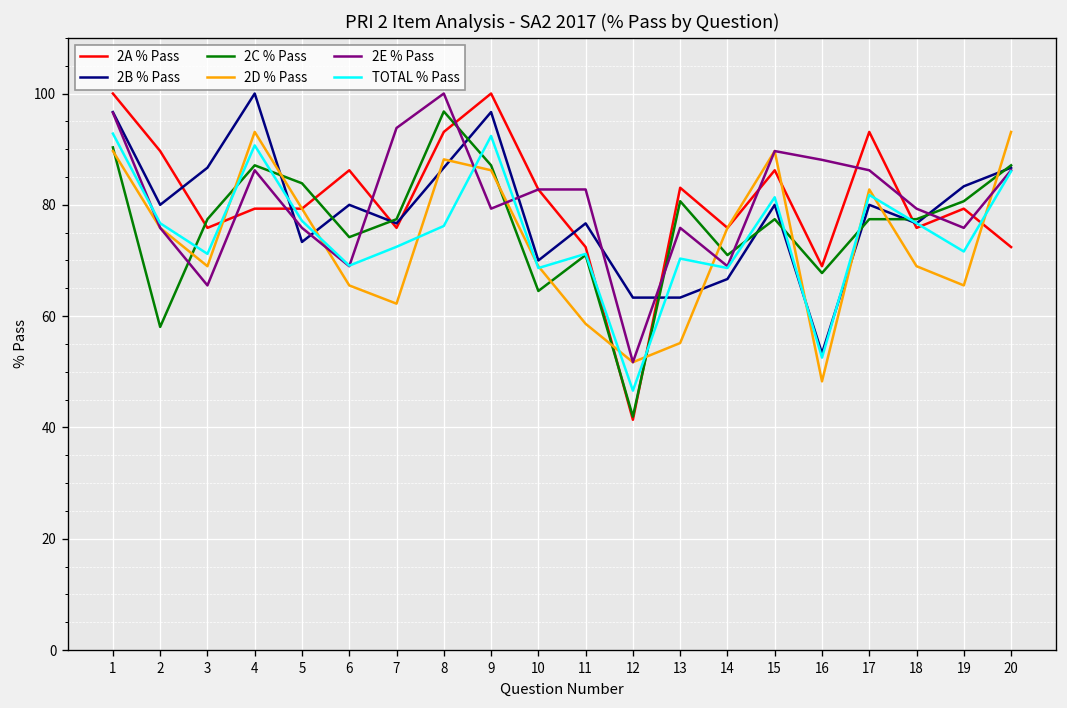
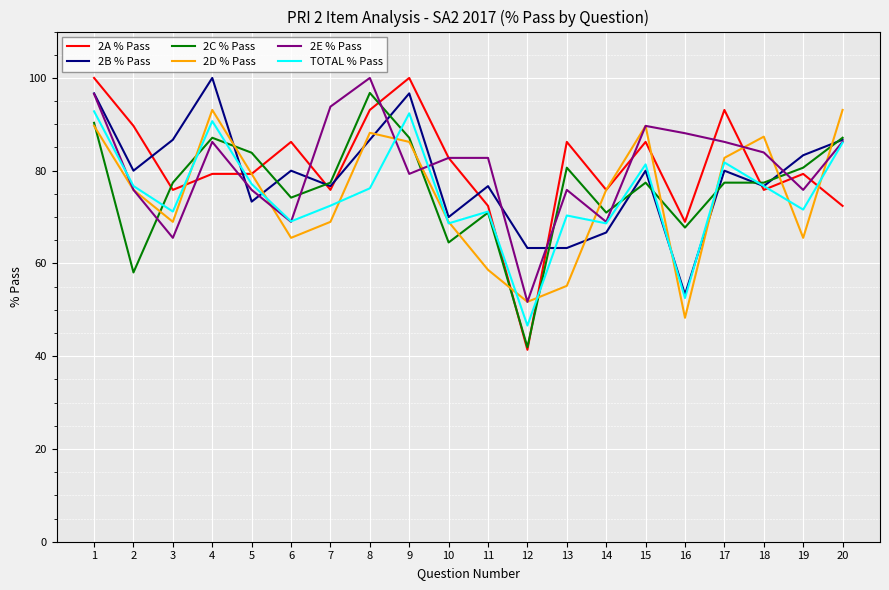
  {
    "2A % Pass": {
      "1": 100,
      "2": 90,
      "3": 76,
      "4": 79,
      "6": 86,
      "7": 76,
      "8": 93,
      "9": 100,
      "11": 72,
      "12": 41,
-     "13": 83,
+     "13": 86,
      "15": 86,
      "16": 69,
      "17": 93,
      "18": 76,
      "19": 79,
      "20": 72
    },
    "2B % Pass": {
      "2": 80,
      "3": 87,
      "4": 100,
      "5": 73,
      "6": 80,
      "7": 77,
      "8": 87,
      "9": 97,
      "10": 70,
      "11": 77,
      "12": 63,
      "13": 63,
      "14": 67,
      "15": 80,
      "16": 53,
      "17": 80,
      "19": 83
    },
    "2C % Pass": {
      "1": 90,
      "2": 58,
      "3": 77,
      "4": 87,
      "5": 84,
      "6": 74,
      "7": 77,
      "8": 97,
      "9": 87,
      "10": 65,
      "12": 42,
      "13": 81,
      "14": 71,
      "15": 77,
      "16": 68,
      "17": 77,
      "18": 77,
      "19": 81
    },
    "2D % Pass": {
      "1": 90,
      "3": 69,
      "4": 93,
      "6": 66,
-     "7": 62,
+     "7": 69,
      "8": 88,
      "9": 86,
      "11": 59,
      "13": 55,
      "16": 48,
      "17": 83,
-     "18": 69,
+     "18": 87,
      "19": 66,
      "20": 93
    },
    "2E % Pass": {
      "3": 66,
      "4": 86,
      "5": 76,
      "7": 94,
      "8": 100,
      "9": 79,
      "11": 83,
      "13": 76,
      "16": 88,
      "17": 86,
-     "18": 79,
+     "18": 84,
      "19": 76
    },
    "TOTAL % Pass": {
      "1": 93,
      "2": 77,
      "3": 71,
      "4": 91,
      "5": 77,
      "7": 72,
      "8": 76,
      "9": 92,
      "12": 47,
      "13": 70,
      "15": 81,
      "16": 53,
      "17": 82,
      "19": 72
    }
  }
